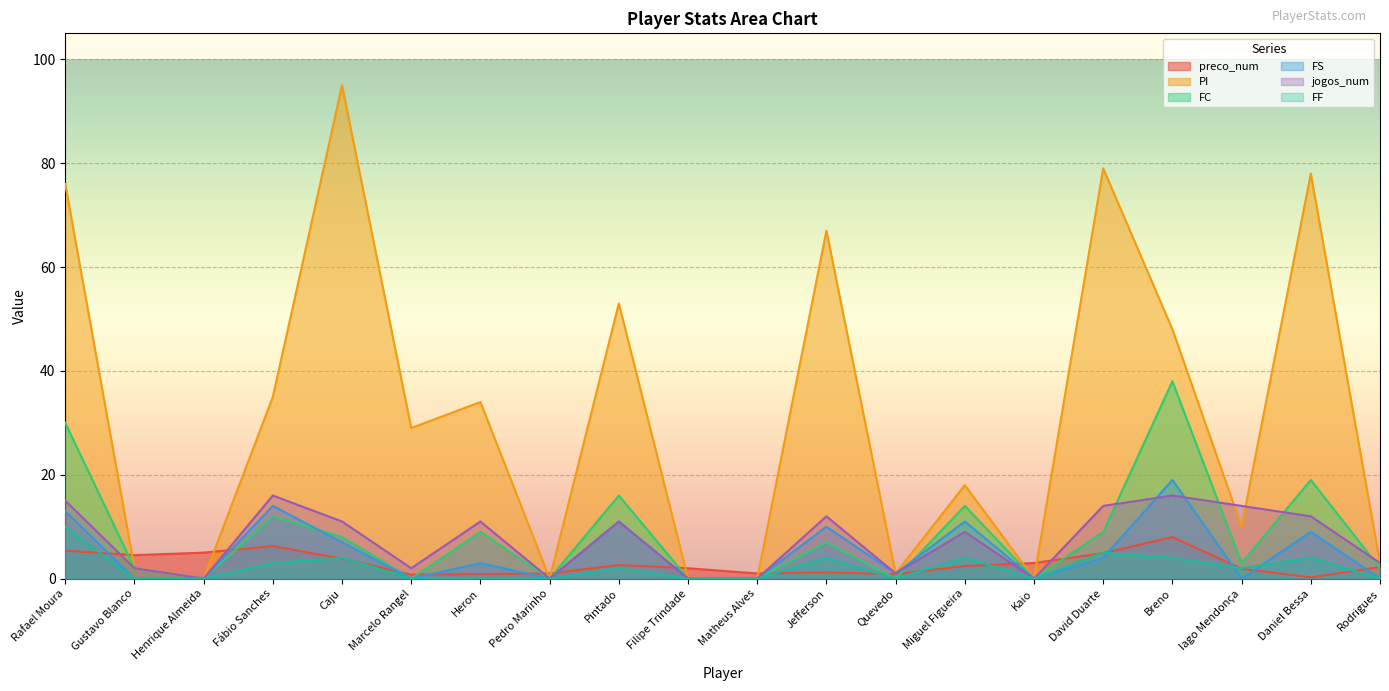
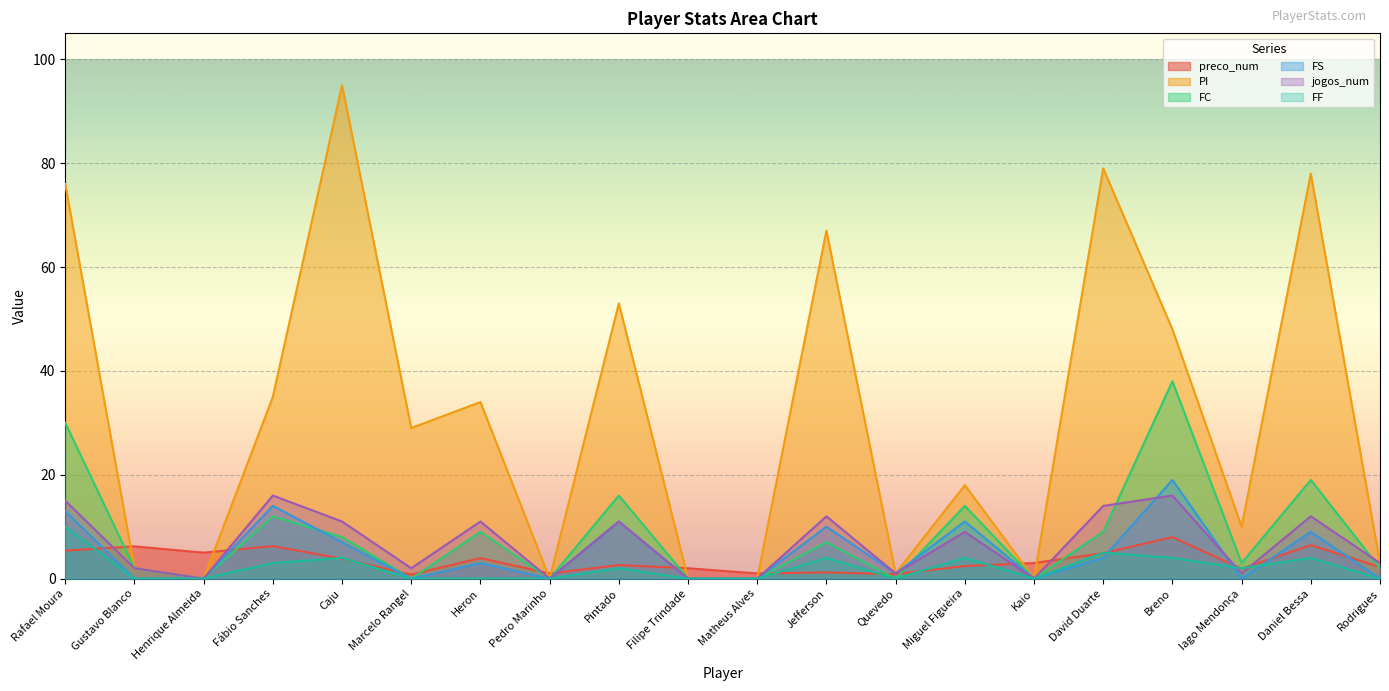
  {
    "preco_num": {
      "Rafael Moura": 5,
-     "Gustavo Blanco": 5,
+     "Gustavo Blanco": 6,
      "Henrique Almeida": 5,
      "Fábio Sanches": 6,
      "Marcelo Rangel": 1,
-     "Heron": 1,
+     "Heron": 4,
      "Pedro Marinho": 1,
      "Pintado": 3,
      "Filipe Trindade": 2,
      "Matheus Alves": 1,
      "Jefferson": 1,
      "Miguel Figueira": 2,
      "Kaio": 3,
      "Breno": 8,
-     "Daniel Bessa": 0
+     "Daniel Bessa": 6
    },
    "PI": {
      "Rafael Moura": 76,
      "Fábio Sanches": 35,
      "Caju": 95,
      "Marcelo Rangel": 29,
      "Heron": 34,
      "Pintado": 53,
      "Jefferson": 67,
      "Miguel Figueira": 18,
      "David Duarte": 79,
      "Breno": 48,
      "Iago Mendonça": 10,
      "Daniel Bessa": 78
    },
    "jogos_num": {
      "Rafael Moura": 15,
      "Fábio Sanches": 16,
      "Caju": 11,
      "Marcelo Rangel": 2,
      "Heron": 11,
      "Jefferson": 12,
      "Miguel Figueira": 9,
      "David Duarte": 14,
      "Breno": 16,
-     "Iago Mendonça": 14,
+     "Iago Mendonça": 1,
      "Daniel Bessa": 12
    }
  }
